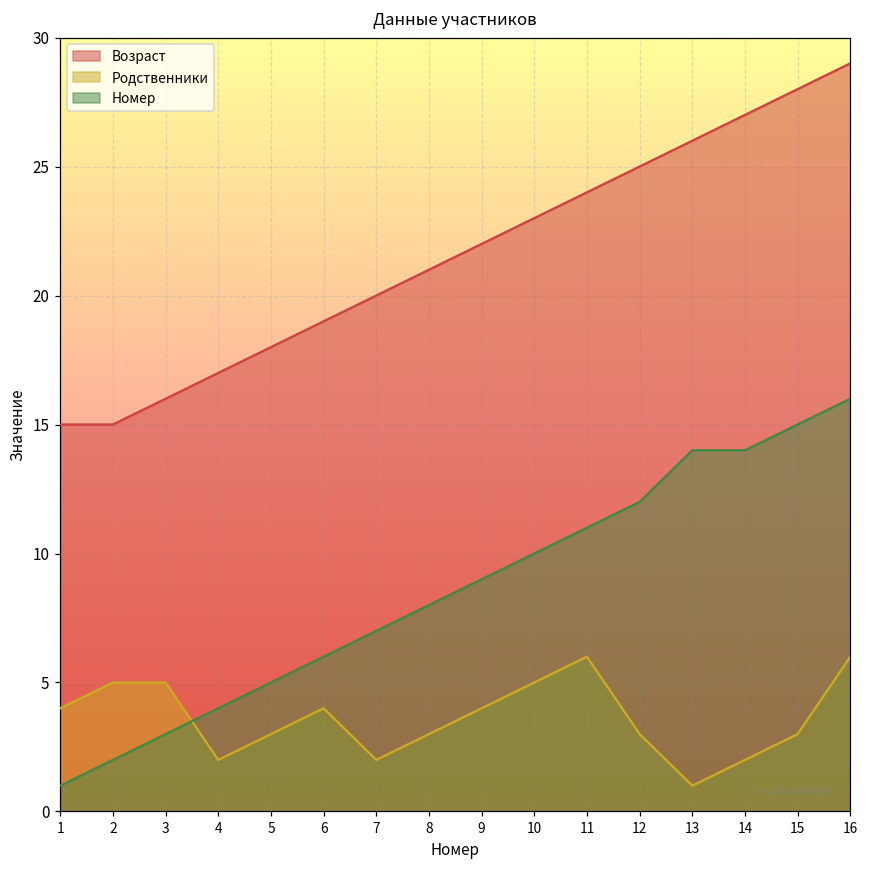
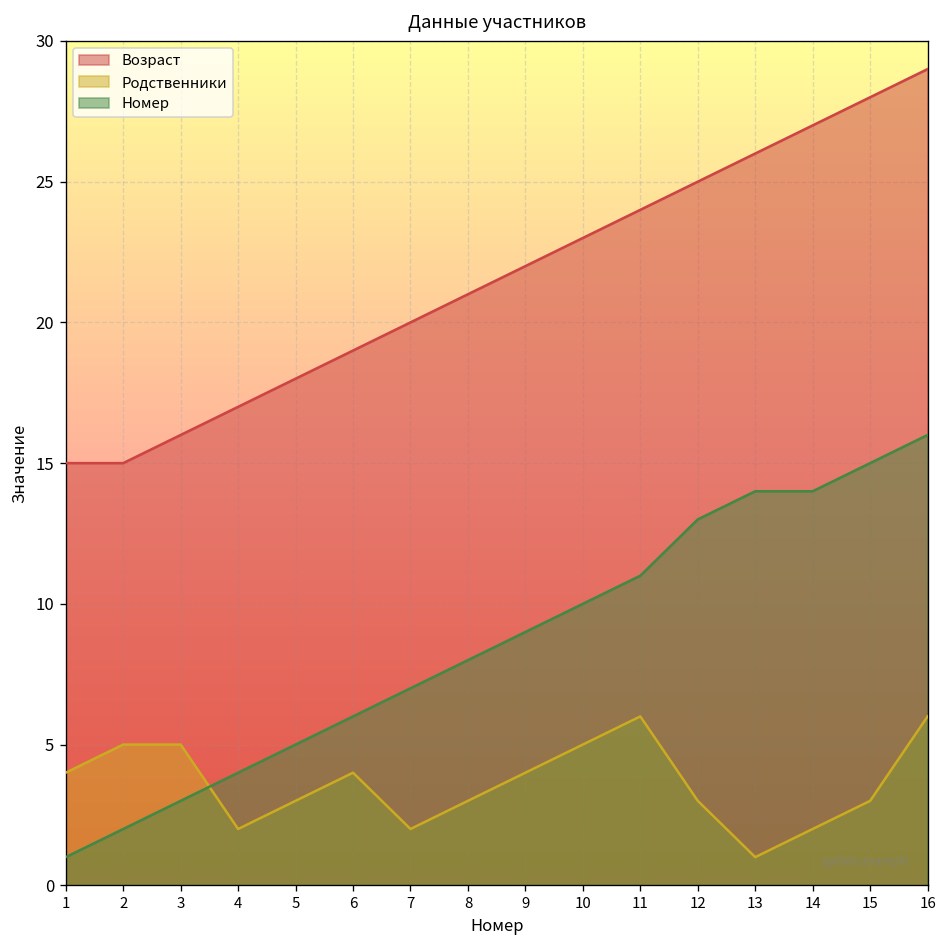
  {
    "Возраст": {
      "1": 15,
      "2": 15,
      "3": 16,
      "4": 17,
      "5": 18,
      "6": 19,
      "7": 20,
      "8": 21,
      "9": 22,
      "10": 23,
      "11": 24,
      "12": 25,
      "13": 26,
      "14": 27,
      "15": 28,
      "16": 29
    },
    "Родственники": {
      "1": 4,
      "2": 5,
      "3": 5,
      "4": 2,
      "5": 3,
      "6": 4,
      "7": 2,
      "8": 3,
      "9": 4,
      "10": 5,
      "11": 6,
      "12": 3,
      "13": 1,
      "14": 2,
      "15": 3,
      "16": 6
    },
    "Номер": {
      "1": 1,
      "2": 2,
      "3": 3,
      "4": 4,
      "5": 5,
      "6": 6,
      "7": 7,
      "8": 8,
      "9": 9,
      "10": 10,
      "11": 11,
-     "12": 12,
+     "12": 13,
      "13": 14,
      "14": 14,
      "15": 15,
      "16": 16
    }
  }
